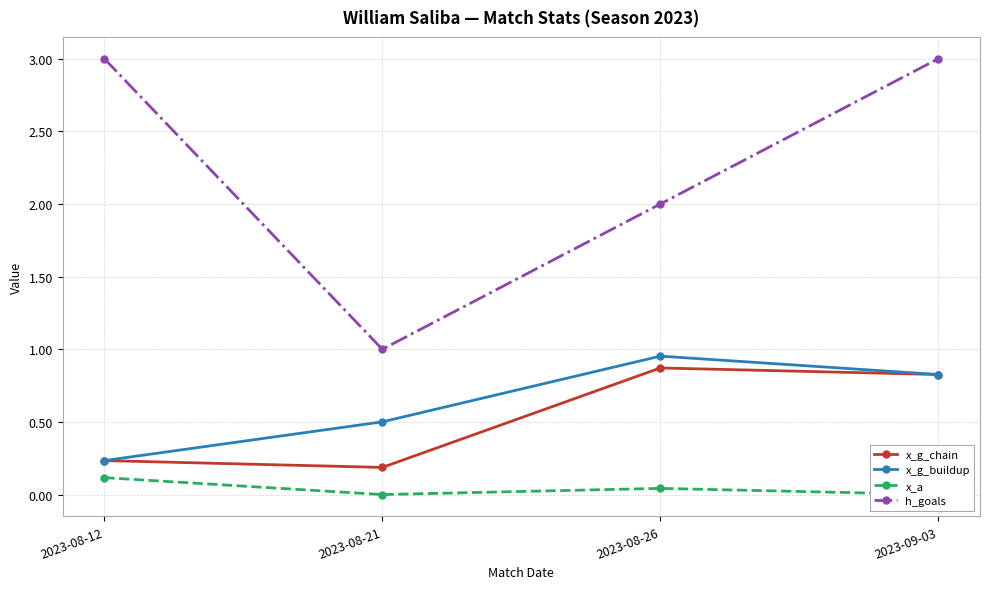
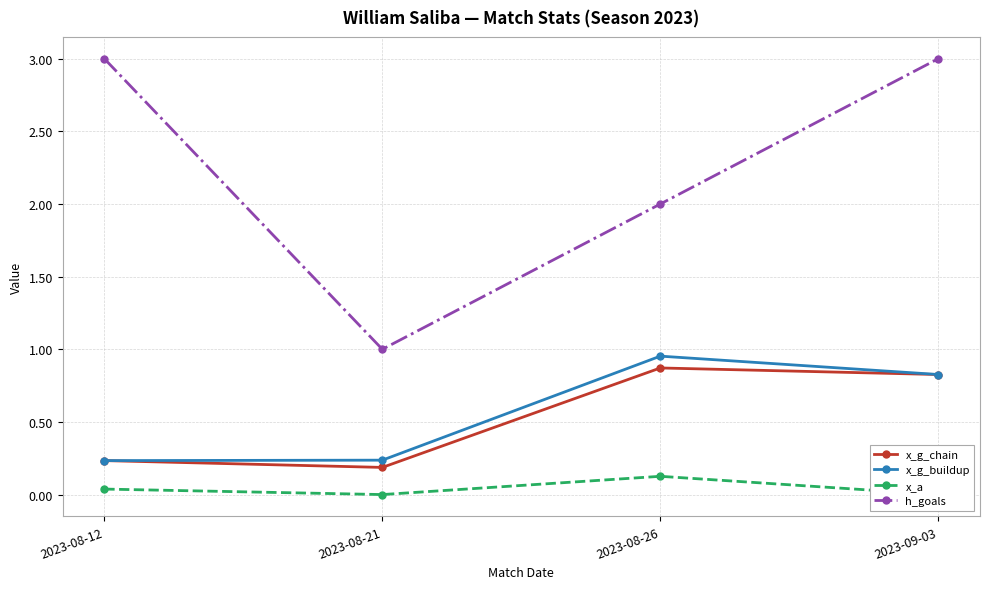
  {
    "x_g_chain": {
      "2023-08-21": 0.19,
      "2023-08-26": 0.87
    },
    "x_g_buildup": {
-     "2023-08-21": 0.50,
+     "2023-08-21": 0.24,
      "2023-08-26": 0.95
    },
    "x_a": {
-     "2023-08-12": 0.12,
+     "2023-08-12": 0.04,
      "2023-08-21": 0.00,
-     "2023-08-26": 0.04
+     "2023-08-26": 0.13
    },
    "h_goals": {
      "2023-08-12": 3.00,
      "2023-08-21": 1.00,
      "2023-08-26": 2.00,
      "2023-09-03": 3.00
    }
  }
